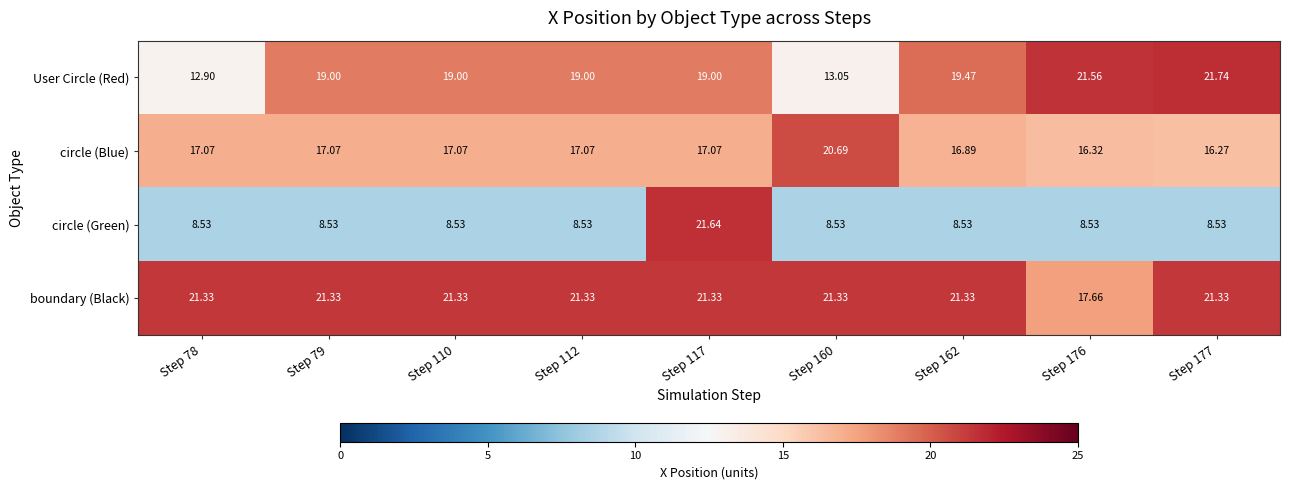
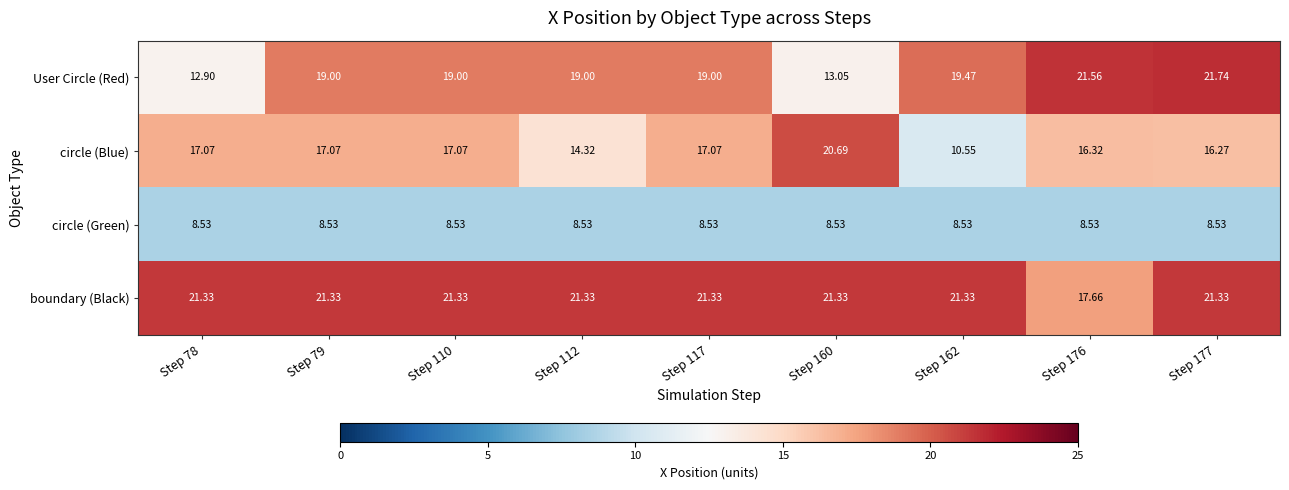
  {
    "User Circle (Red)": {
      "Step 78": 12.90,
      "Step 79": 19.00,
      "Step 110": 19.00,
      "Step 112": 19.00,
      "Step 117": 19.00,
      "Step 160": 13.05,
      "Step 162": 19.47,
      "Step 176": 21.56,
      "Step 177": 21.74
    },
    "circle (Blue)": {
      "Step 78": 17.07,
      "Step 79": 17.07,
      "Step 110": 17.07,
-     "Step 112": 17.07,
+     "Step 112": 14.32,
      "Step 117": 17.07,
      "Step 160": 20.69,
-     "Step 162": 16.89,
+     "Step 162": 10.55,
      "Step 176": 16.32,
      "Step 177": 16.27
    },
    "circle (Green)": {
      "Step 78": 8.53,
      "Step 79": 8.53,
      "Step 110": 8.53,
      "Step 112": 8.53,
-     "Step 117": 21.64,
+     "Step 117": 8.53,
      "Step 160": 8.53,
      "Step 162": 8.53,
      "Step 176": 8.53,
      "Step 177": 8.53
    },
    "boundary (Black)": {
      "Step 78": 21.33,
      "Step 79": 21.33,
      "Step 110": 21.33,
      "Step 112": 21.33,
      "Step 117": 21.33,
      "Step 160": 21.33,
      "Step 162": 21.33,
      "Step 176": 17.66,
      "Step 177": 21.33
    }
  }
